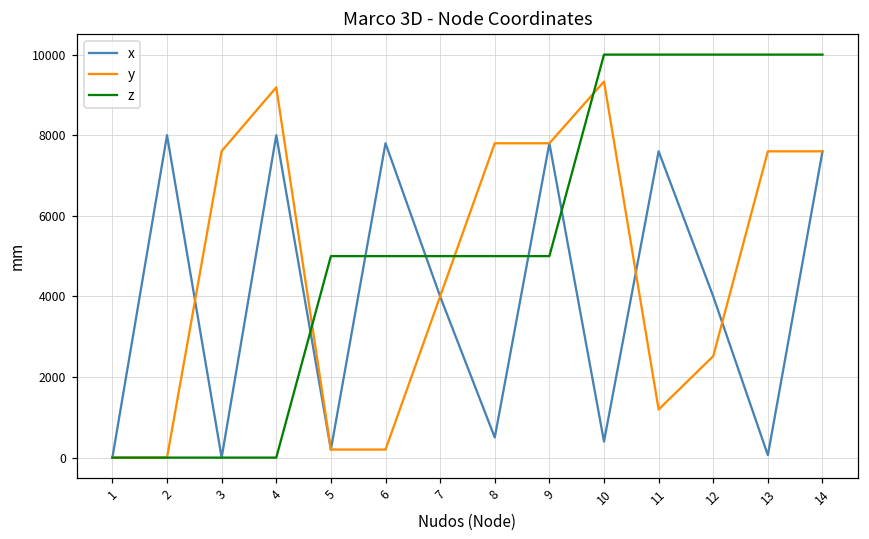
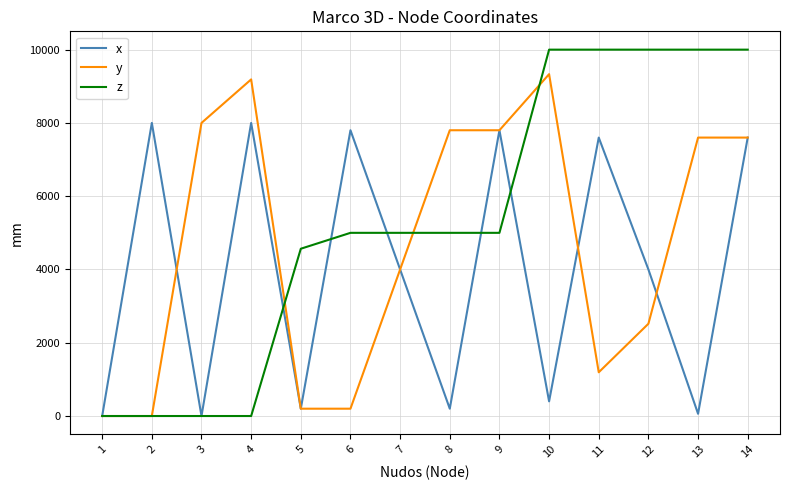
  {
    "x": {
      "2": 8000,
      "4": 8000,
      "6": 7800,
-     "8": 500,
+     "8": 200,
      "10": 400,
      "11": 7600,
      "12": 4000,
      "13": 100
    },
    "y": {
-     "3": 7600,
+     "3": 8000,
      "4": 9200,
      "6": 200,
      "8": 7800,
      "10": 9300,
      "11": 1200,
      "12": 2500,
      "13": 7600
    },
    "z": {
      "4": 0,
-     "5": 5000,
+     "5": 4600,
      "6": 5000,
      "7": 5000,
      "8": 5000,
      "9": 5000,
      "10": 10000,
      "11": 10000,
      "12": 10000,
      "13": 10000,
      "14": 10000
    }
  }
